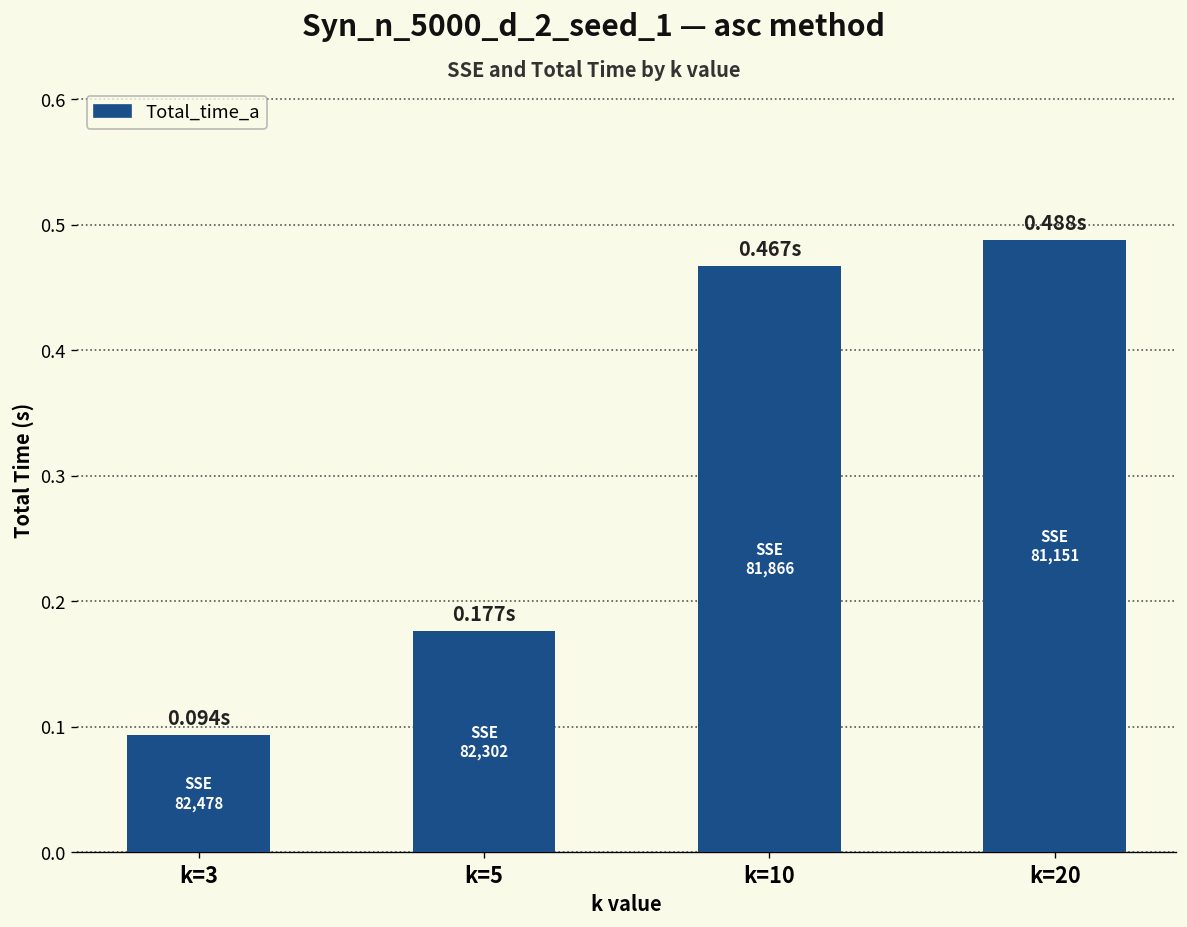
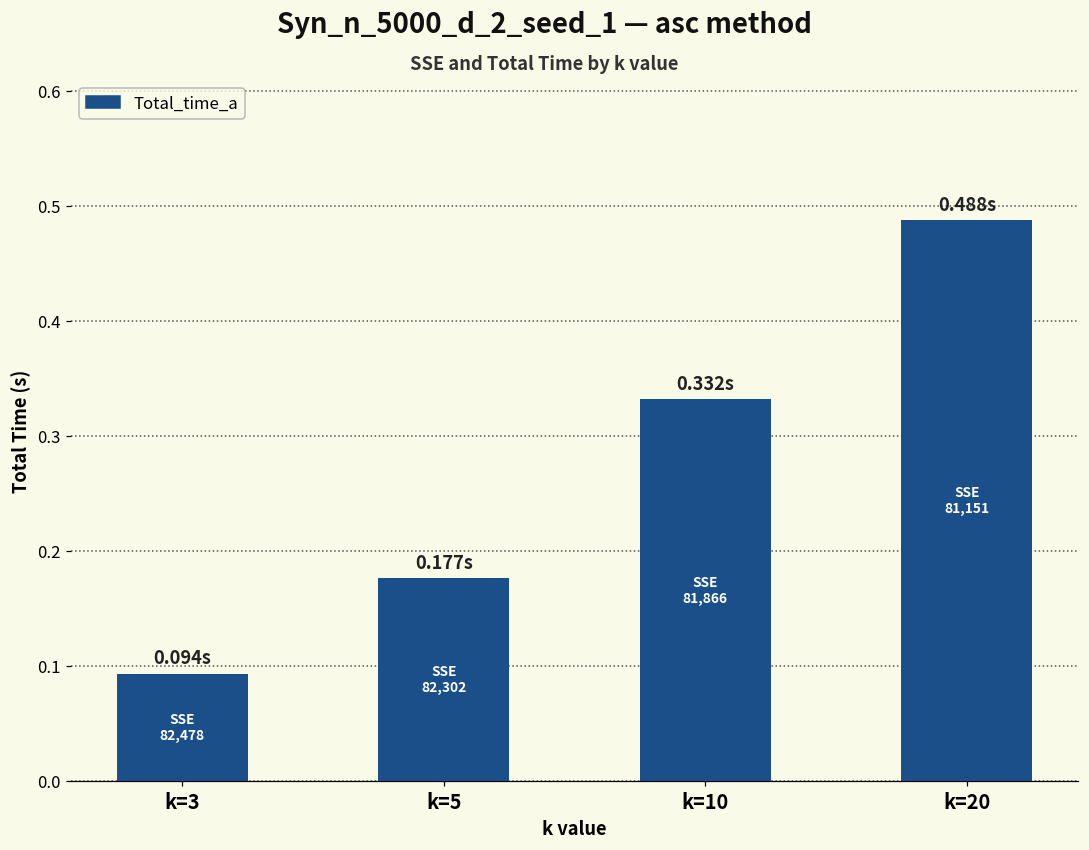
  {
    "k=3": "0.094s",
    "k=5": "0.177s",
-   "k=10": "0.467s",
+   "k=10": "0.332s",
    "k=20": "0.488s"
  }
